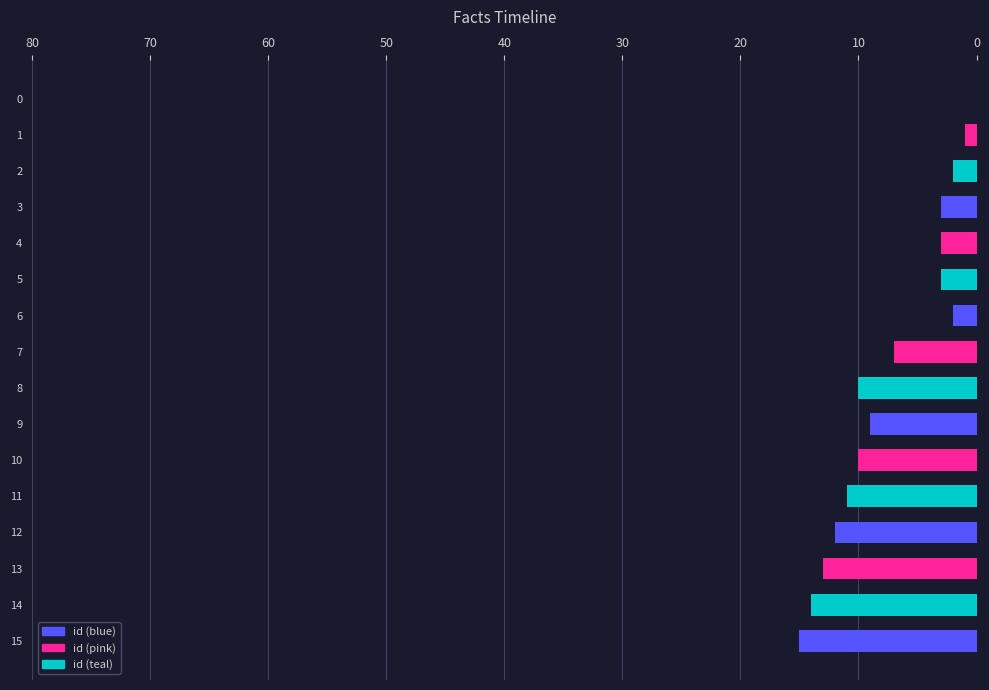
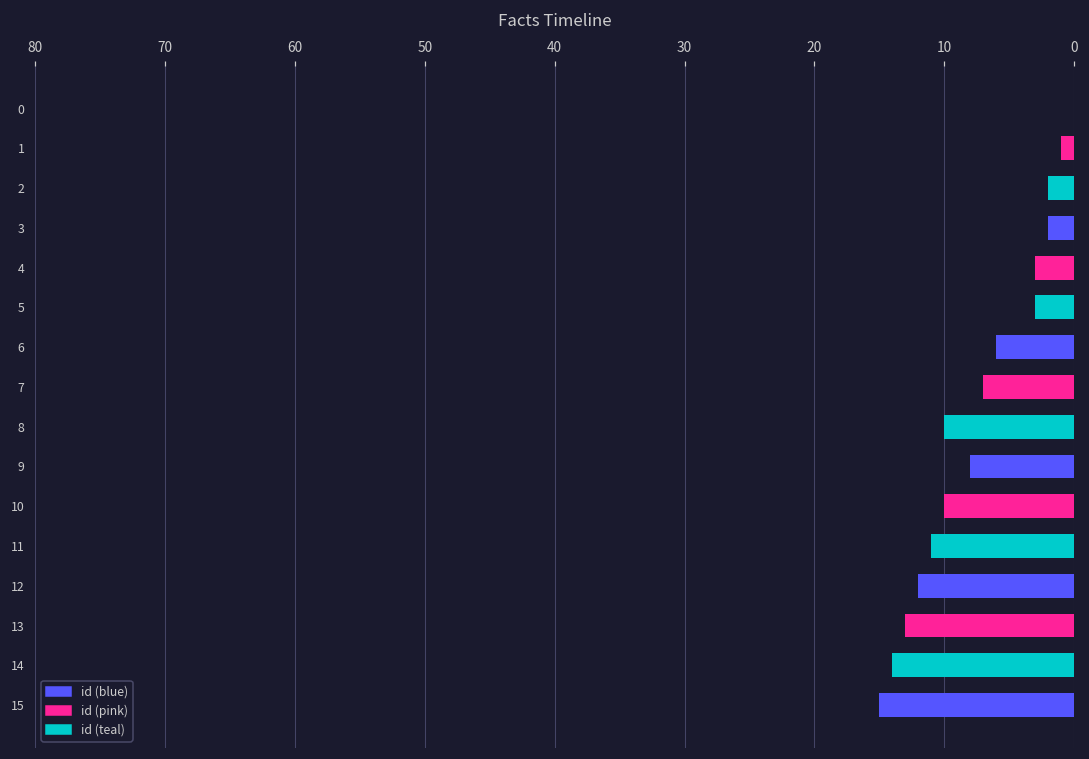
  {
    "0": 0,
    "1": 1,
    "2": 2,
-   "3": 3,
+   "3": 2,
    "4": 3,
    "5": 3,
-   "6": 2,
+   "6": 6,
    "7": 7,
    "8": 10,
-   "9": 9,
+   "9": 8,
    "10": 10,
    "11": 11,
    "12": 12,
    "13": 13,
    "14": 14,
    "15": 15
  }
